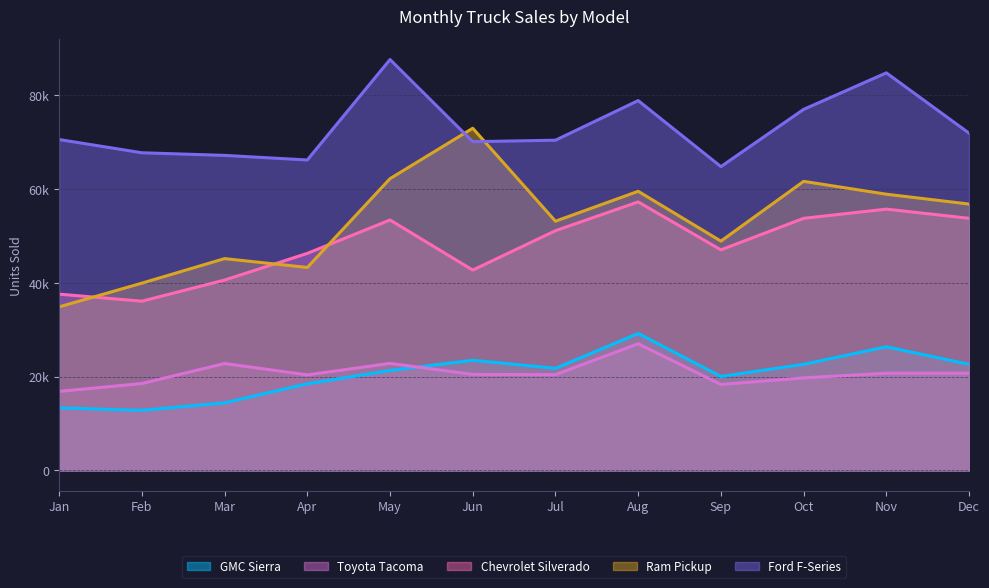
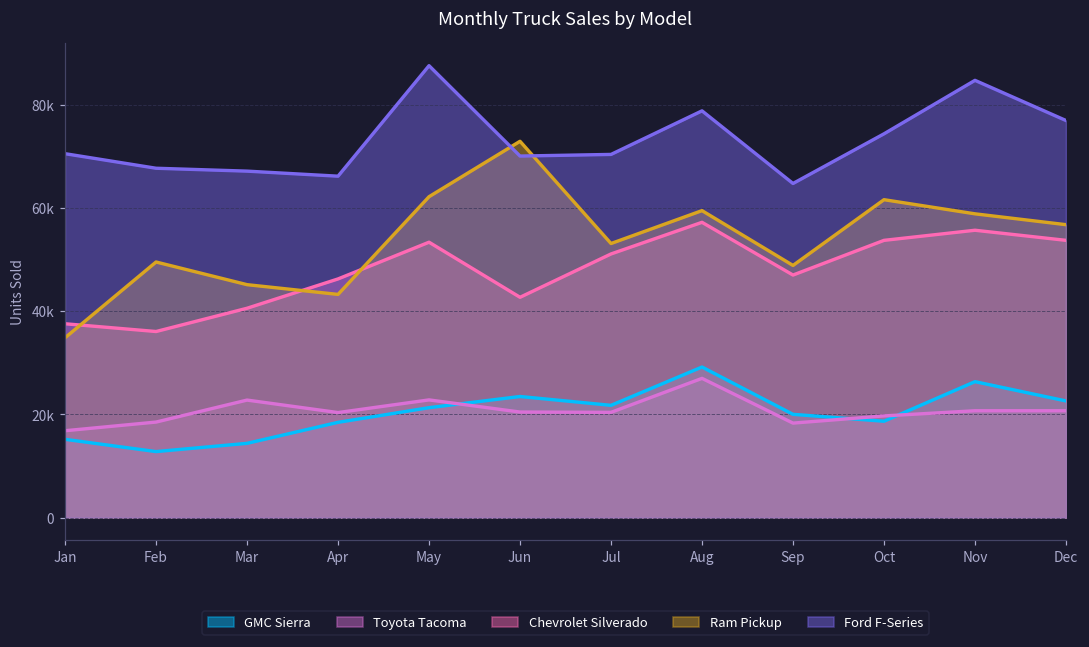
  {
    "GMC Sierra": {
-     "Jan": 13000,
+     "Jan": 15000,
      "Feb": 13000,
      "Mar": 14000,
      "Apr": 18000,
      "May": 21000,
      "Jun": 23000,
      "Jul": 22000,
      "Aug": 29000,
      "Sep": 20000,
-     "Oct": 23000,
+     "Oct": 19000,
      "Nov": 26000,
      "Dec": 23000
    },
    "Ram Pickup": {
      "Jan": 35000,
-     "Feb": 40000,
+     "Feb": 50000,
      "Mar": 45000,
      "Apr": 43000,
      "May": 62000,
      "Jun": 73000,
      "Jul": 53000,
      "Aug": 60000,
      "Sep": 49000,
      "Oct": 62000,
      "Nov": 59000,
      "Dec": 57000
    },
    "Ford F-Series": {
      "Jan": 71000,
      "Feb": 68000,
      "Mar": 67000,
      "Apr": 66000,
      "May": 88000,
      "Jun": 70000,
      "Jul": 70000,
      "Aug": 79000,
      "Sep": 65000,
-     "Oct": 77000,
+     "Oct": 74000,
      "Nov": 85000,
-     "Dec": 72000
+     "Dec": 77000
    }
  }
